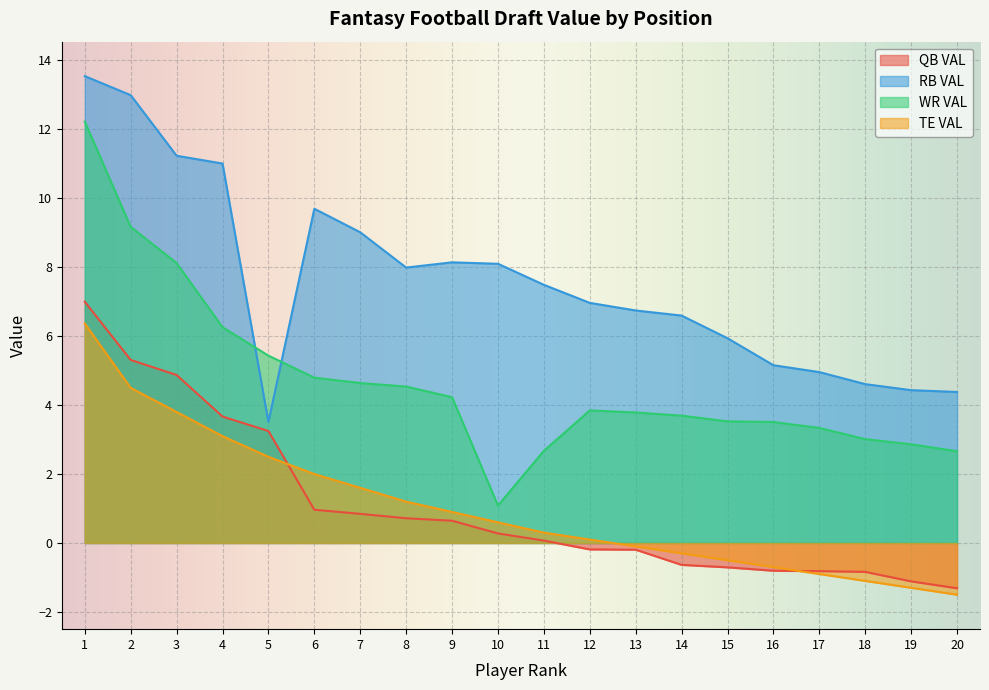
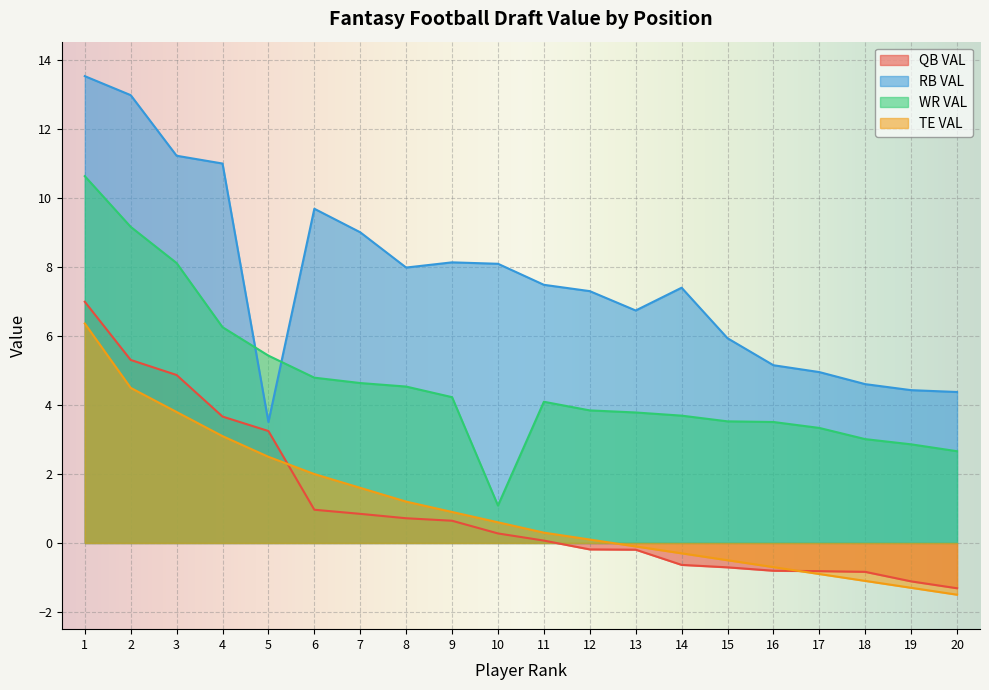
  {
    "RB VAL": {
      "1": 13.5,
      "2": 13.0,
      "3": 11.2,
      "4": 11.0,
      "5": 3.5,
      "6": 9.7,
      "7": 9.0,
      "8": 8.0,
      "9": 8.1,
      "10": 8.1,
      "11": 7.5,
-     "12": 7.0,
+     "12": 7.3,
      "13": 6.7,
-     "14": 6.6,
+     "14": 7.4,
      "15": 5.9,
      "16": 5.2,
      "17": 5.0,
      "18": 4.6,
      "19": 4.4,
      "20": 4.4
    },
    "WR VAL": {
-     "1": 12.2,
+     "1": 10.6,
      "2": 9.2,
      "3": 8.1,
      "4": 6.3,
      "5": 5.4,
      "6": 4.8,
      "7": 4.6,
      "8": 4.5,
      "9": 4.2,
      "10": 1.1,
-     "11": 2.7,
+     "11": 4.1,
      "12": 3.8,
      "13": 3.8,
      "14": 3.7,
      "15": 3.5,
      "16": 3.5,
      "17": 3.3,
      "18": 3.0,
      "19": 2.9,
      "20": 2.7
    }
  }
